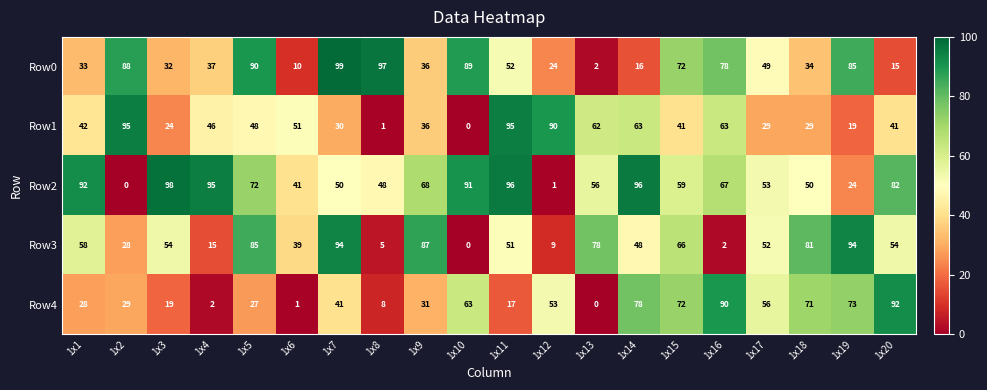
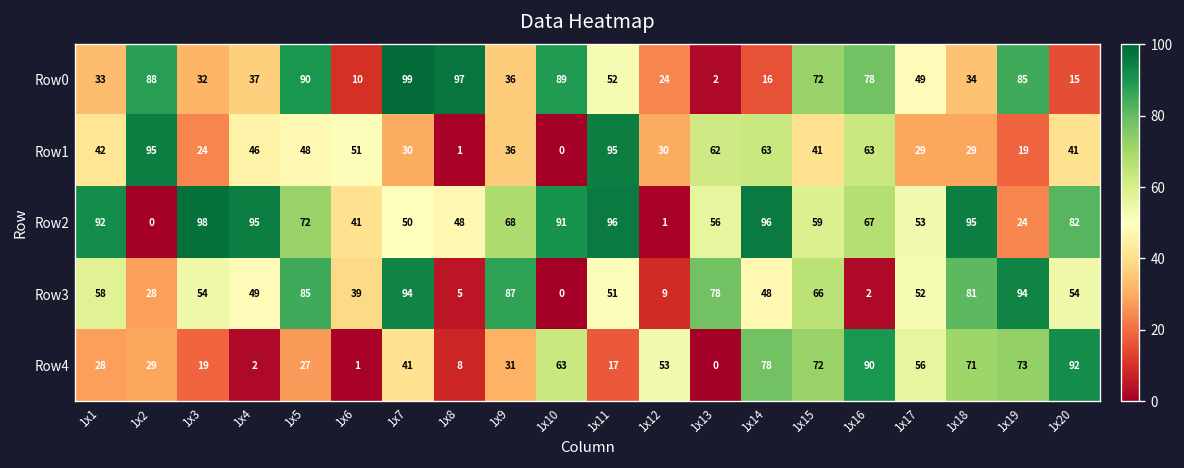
  {
    "Row0": {
      "1x1": 33,
      "1x2": 88,
      "1x3": 32,
      "1x4": 37,
      "1x5": 90,
      "1x6": 10,
      "1x7": 99,
      "1x8": 97,
      "1x9": 36,
      "1x10": 89,
      "1x11": 52,
      "1x12": 24,
      "1x13": 2,
      "1x14": 16,
      "1x15": 72,
      "1x16": 78,
      "1x17": 49,
      "1x18": 34,
      "1x19": 85,
      "1x20": 15
    },
    "Row1": {
      "1x1": 42,
      "1x2": 95,
      "1x3": 24,
      "1x4": 46,
      "1x5": 48,
      "1x6": 51,
      "1x7": 30,
      "1x8": 1,
      "1x9": 36,
      "1x10": 0,
      "1x11": 95,
-     "1x12": 90,
+     "1x12": 30,
      "1x13": 62,
      "1x14": 63,
      "1x15": 41,
      "1x16": 63,
      "1x17": 29,
      "1x18": 29,
      "1x19": 19,
      "1x20": 41
    },
    "Row2": {
      "1x1": 92,
      "1x2": 0,
      "1x3": 98,
      "1x4": 95,
      "1x5": 72,
      "1x6": 41,
      "1x7": 50,
      "1x8": 48,
      "1x9": 68,
      "1x10": 91,
      "1x11": 96,
      "1x12": 1,
      "1x13": 56,
      "1x14": 96,
      "1x15": 59,
      "1x16": 67,
      "1x17": 53,
-     "1x18": 50,
+     "1x18": 95,
      "1x19": 24,
      "1x20": 82
    },
    "Row3": {
      "1x1": 58,
      "1x2": 28,
      "1x3": 54,
-     "1x4": 15,
+     "1x4": 49,
      "1x5": 85,
      "1x6": 39,
      "1x7": 94,
      "1x8": 5,
      "1x9": 87,
      "1x10": 0,
      "1x11": 51,
      "1x12": 9,
      "1x13": 78,
      "1x14": 48,
      "1x15": 66,
      "1x16": 2,
      "1x17": 52,
      "1x18": 81,
      "1x19": 94,
      "1x20": 54
    },
    "Row4": {
      "1x1": 28,
      "1x2": 29,
      "1x3": 19,
      "1x4": 2,
      "1x5": 27,
      "1x6": 1,
      "1x7": 41,
      "1x8": 8,
      "1x9": 31,
      "1x10": 63,
      "1x11": 17,
      "1x12": 53,
      "1x13": 0,
      "1x14": 78,
      "1x15": 72,
      "1x16": 90,
      "1x17": 56,
      "1x18": 71,
      "1x19": 73,
      "1x20": 92
    }
  }
